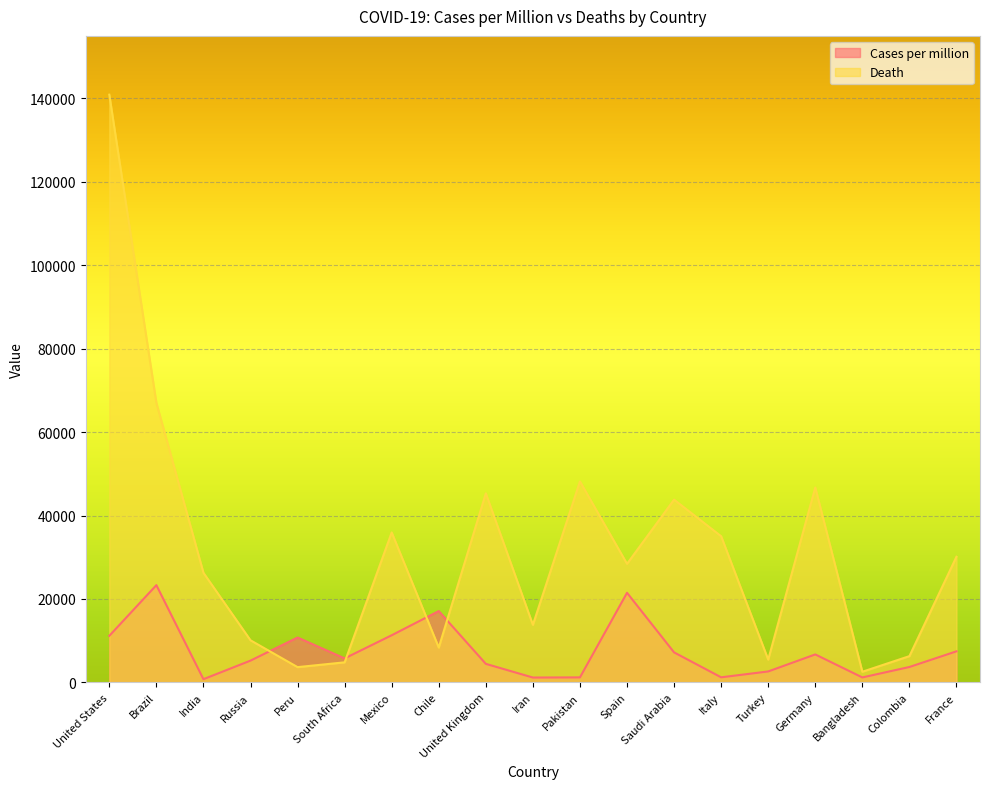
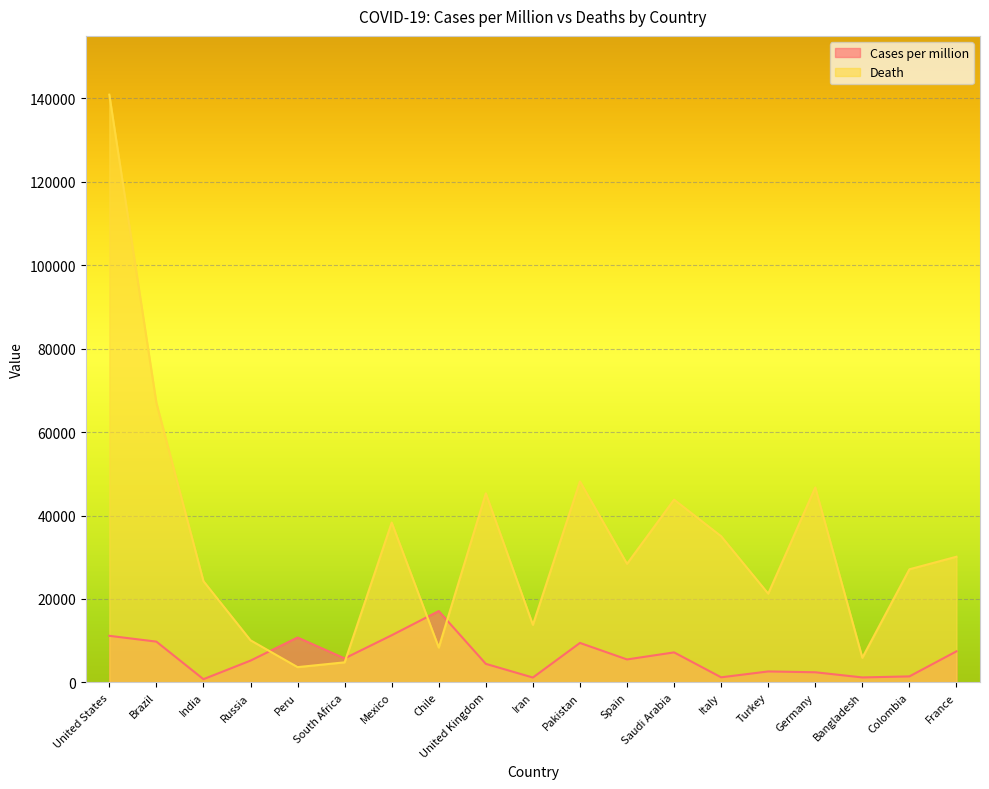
  {
    "Cases per million": {
      "United States": 11000,
-     "Brazil": 23000,
+     "Brazil": 10000,
      "India": 1000,
      "Russia": 5000,
      "Peru": 11000,
      "South Africa": 6000,
      "Mexico": 11000,
      "Chile": 17000,
      "United Kingdom": 4000,
      "Iran": 1000,
-     "Pakistan": 1000,
-     "Spain": 21000,
+     "Pakistan": 9000,
+     "Spain": 5000,
      "Saudi Arabia": 7000,
      "Italy": 1000,
      "Turkey": 3000,
-     "Germany": 7000,
+     "Germany": 2000,
      "Bangladesh": 1000,
-     "Colombia": 4000,
+     "Colombia": 1000,
      "France": 7000
    },
    "Death": {
      "United States": 141000,
      "Brazil": 67000,
-     "India": 26000,
+     "India": 24000,
      "Russia": 10000,
      "Peru": 4000,
      "South Africa": 5000,
-     "Mexico": 36000,
+     "Mexico": 38000,
      "Chile": 8000,
      "United Kingdom": 45000,
      "Iran": 14000,
      "Pakistan": 48000,
      "Spain": 28000,
      "Saudi Arabia": 44000,
      "Italy": 35000,
-     "Turkey": 5000,
+     "Turkey": 21000,
      "Germany": 47000,
-     "Bangladesh": 3000,
-     "Colombia": 6000,
+     "Bangladesh": 6000,
+     "Colombia": 27000,
      "France": 30000
    }
  }
